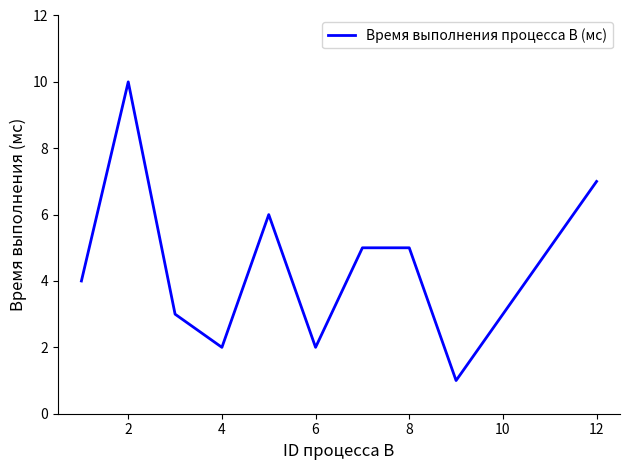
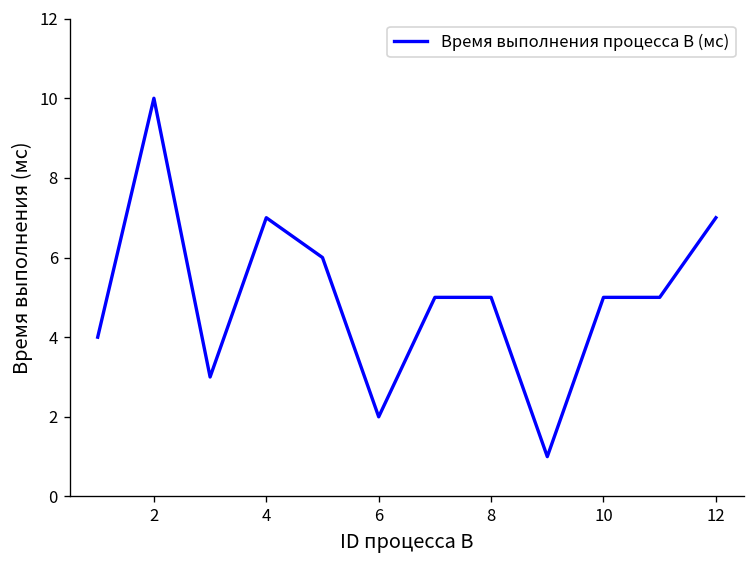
  {
    "2": 10,
-   "4": 2,
+   "4": 7,
    "6": 2,
    "8": 5,
-   "10": 3,
+   "10": 5,
    "12": 7
  }
